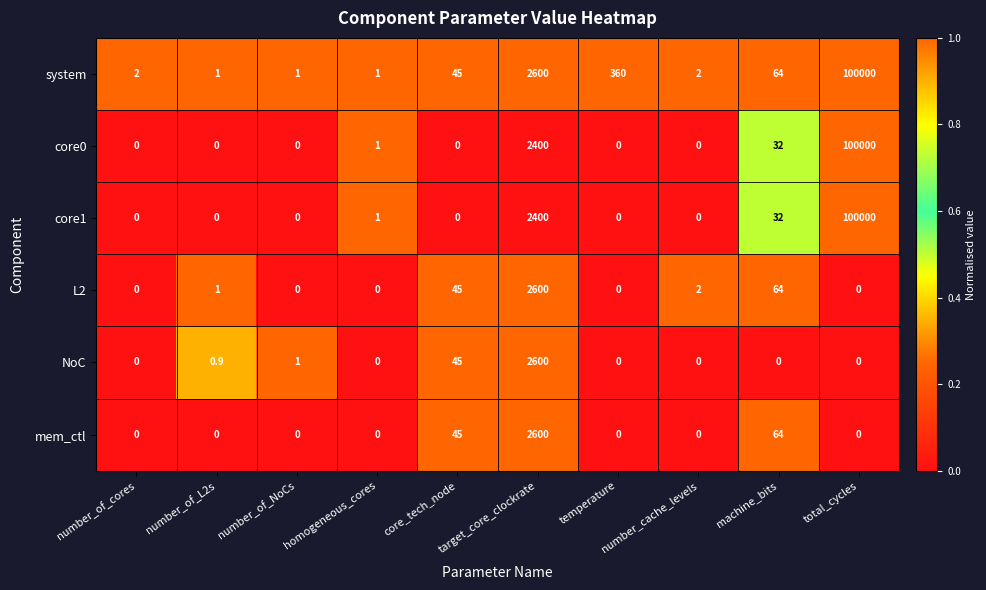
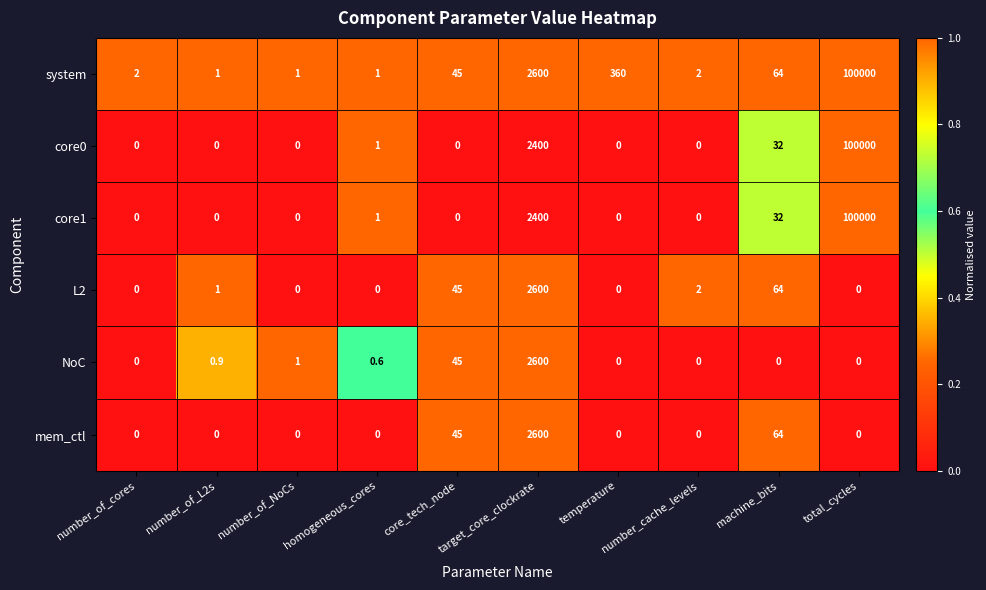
  {
    "system": {
      "number_of_cores": 2,
      "number_of_L2s": 1,
      "number_of_NoCs": 1,
      "homogeneous_cores": 1,
      "core_tech_node": 45,
      "target_core_clockrate": 2600,
      "temperature": 360,
      "number_cache_levels": 2,
      "machine_bits": 64,
      "total_cycles": 100000
    },
    "core0": {
      "number_of_cores": 0,
      "number_of_L2s": 0,
      "number_of_NoCs": 0,
      "homogeneous_cores": 1,
      "core_tech_node": 0,
      "target_core_clockrate": 2400,
      "temperature": 0,
      "number_cache_levels": 0,
      "machine_bits": 32,
      "total_cycles": 100000
    },
    "core1": {
      "number_of_cores": 0,
      "number_of_L2s": 0,
      "number_of_NoCs": 0,
      "homogeneous_cores": 1,
      "core_tech_node": 0,
      "target_core_clockrate": 2400,
      "temperature": 0,
      "number_cache_levels": 0,
      "machine_bits": 32,
      "total_cycles": 100000
    },
    "L2": {
      "number_of_cores": 0,
      "number_of_L2s": 1,
      "number_of_NoCs": 0,
      "homogeneous_cores": 0,
      "core_tech_node": 45,
      "target_core_clockrate": 2600,
      "temperature": 0,
      "number_cache_levels": 2,
      "machine_bits": 64,
      "total_cycles": 0
    },
    "NoC": {
      "number_of_cores": 0,
      "number_of_L2s": 0.9,
      "number_of_NoCs": 1,
-     "homogeneous_cores": 0,
+     "homogeneous_cores": 0.6,
      "core_tech_node": 45,
      "target_core_clockrate": 2600,
      "temperature": 0,
      "number_cache_levels": 0,
      "machine_bits": 0,
      "total_cycles": 0
    },
    "mem_ctl": {
      "number_of_cores": 0,
      "number_of_L2s": 0,
      "number_of_NoCs": 0,
      "homogeneous_cores": 0,
      "core_tech_node": 45,
      "target_core_clockrate": 2600,
      "temperature": 0,
      "number_cache_levels": 0,
      "machine_bits": 64,
      "total_cycles": 0
    }
  }
